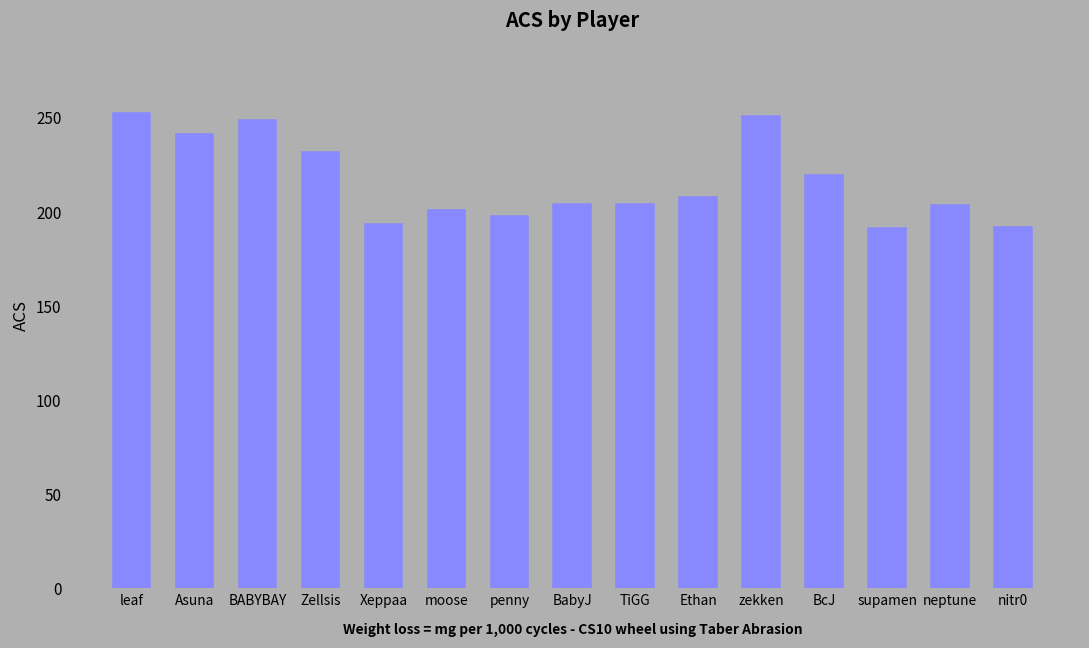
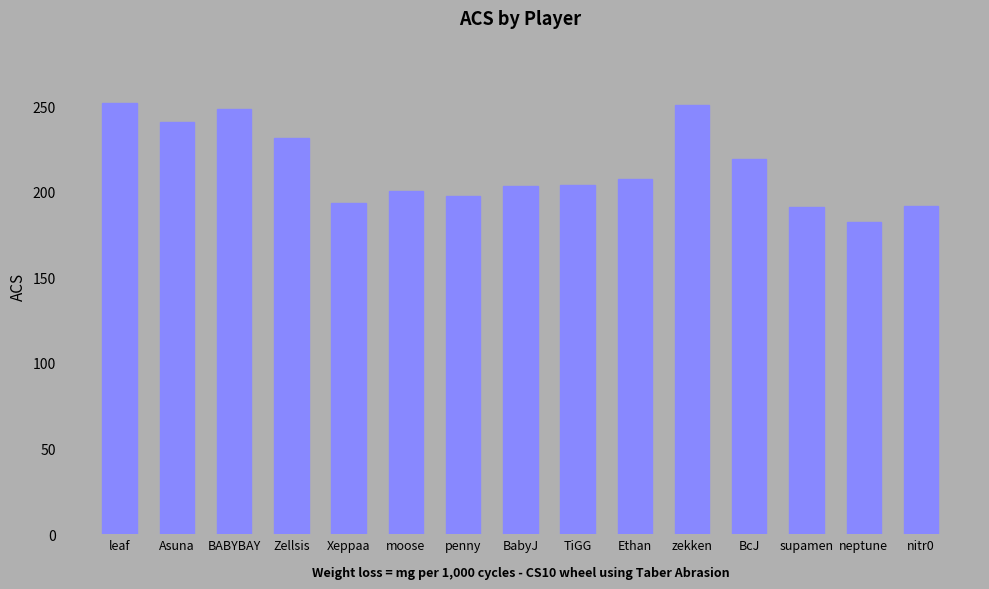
  {
    "leaf": 252,
    "Asuna": 241,
    "BABYBAY": 249,
    "Zellsis": 231,
    "Xeppaa": 193,
    "moose": 201,
    "penny": 198,
    "BabyJ": 203,
    "TiGG": 204,
    "Ethan": 208,
    "zekken": 251,
    "BcJ": 219,
    "supamen": 191,
-   "neptune": 203,
+   "neptune": 182,
    "nitr0": 192
  }
